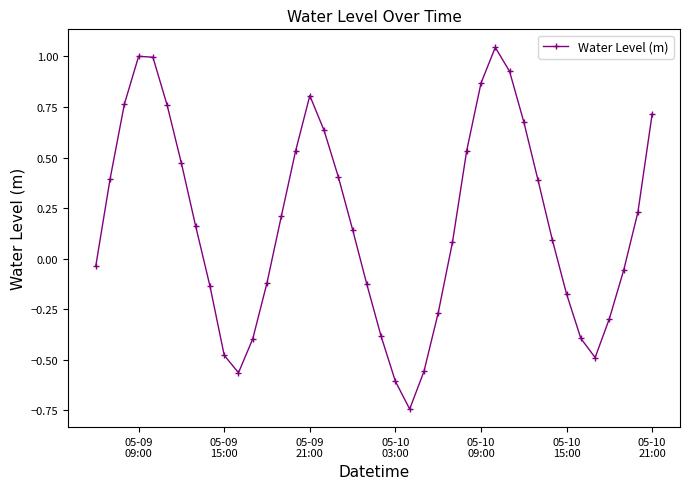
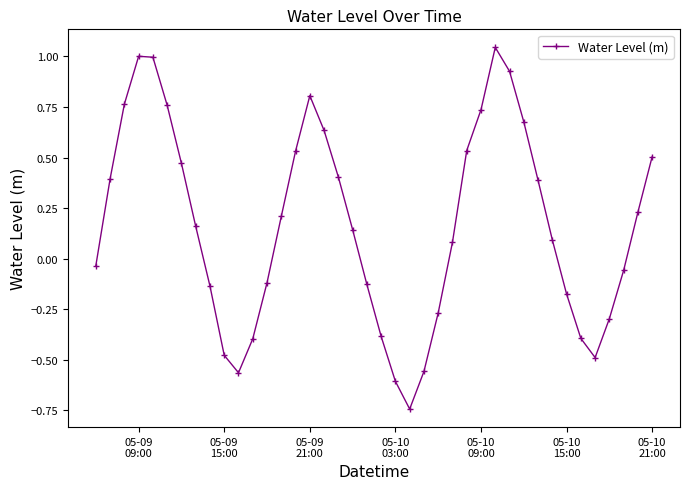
  {
    "05-09 09:00": 1.00,
    "05-09 15:00": -0.48,
    "05-09 21:00": 0.81,
    "05-10 03:00": -0.61,
-   "05-10 09:00": 0.87,
+   "05-10 09:00": 0.74,
    "05-10 15:00": -0.17,
-   "05-10 21:00": 0.72
+   "05-10 21:00": 0.50
  }
